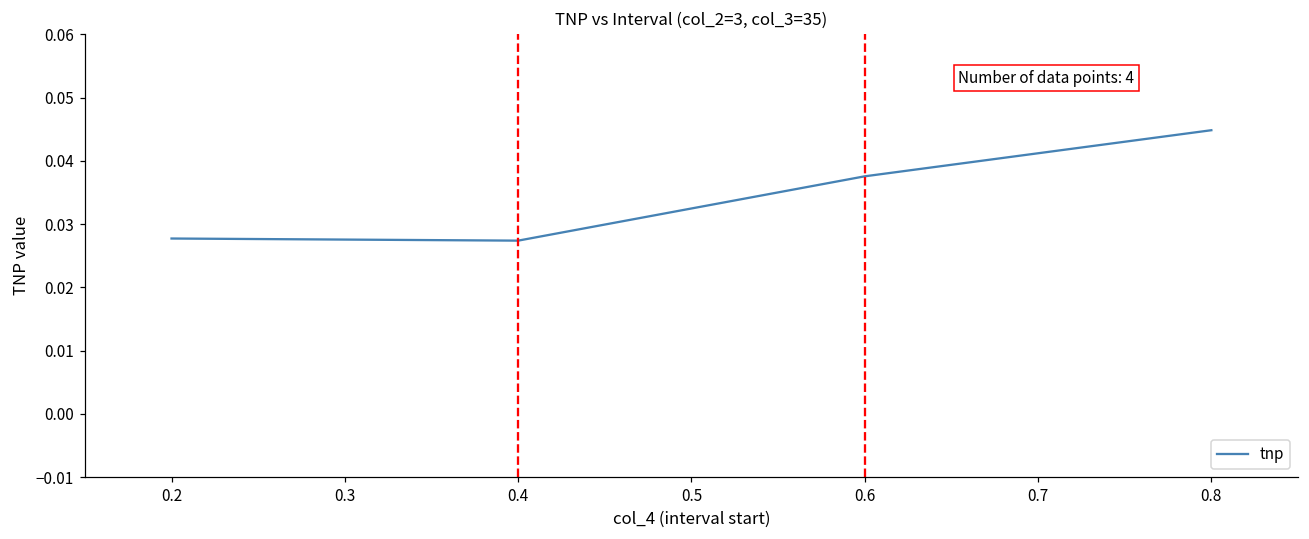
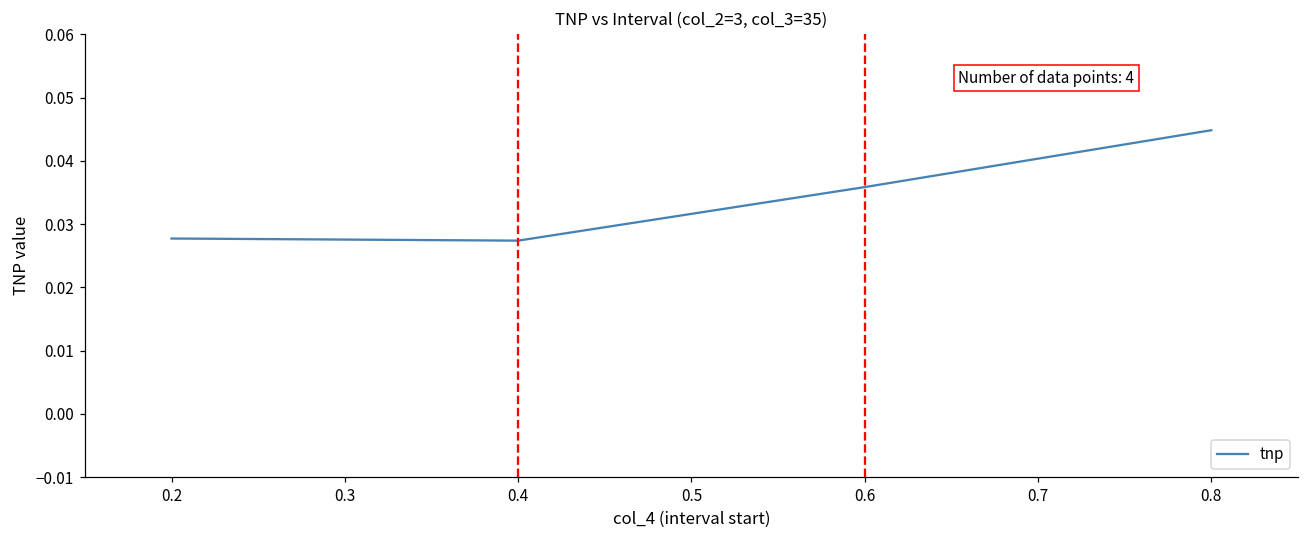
  {
    "0.2": 0.028,
    "0.4": 0.027,
-   "0.6": 0.038,
+   "0.6": 0.036,
    "0.8": 0.045
  }
